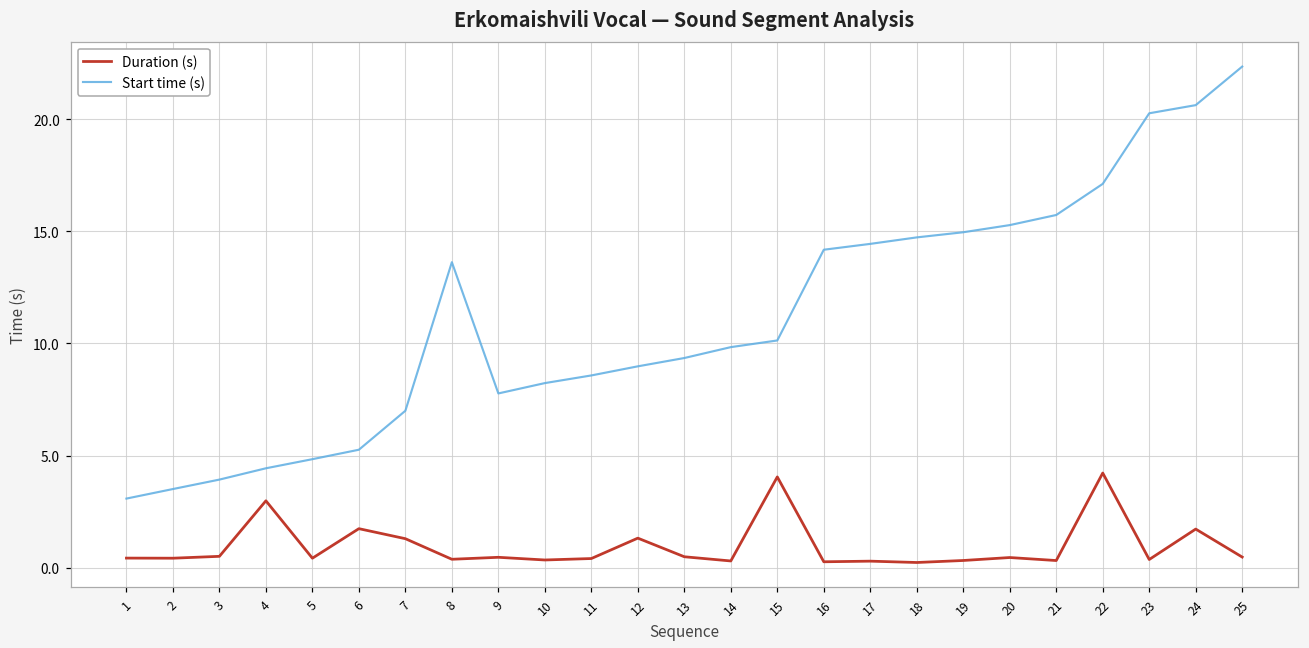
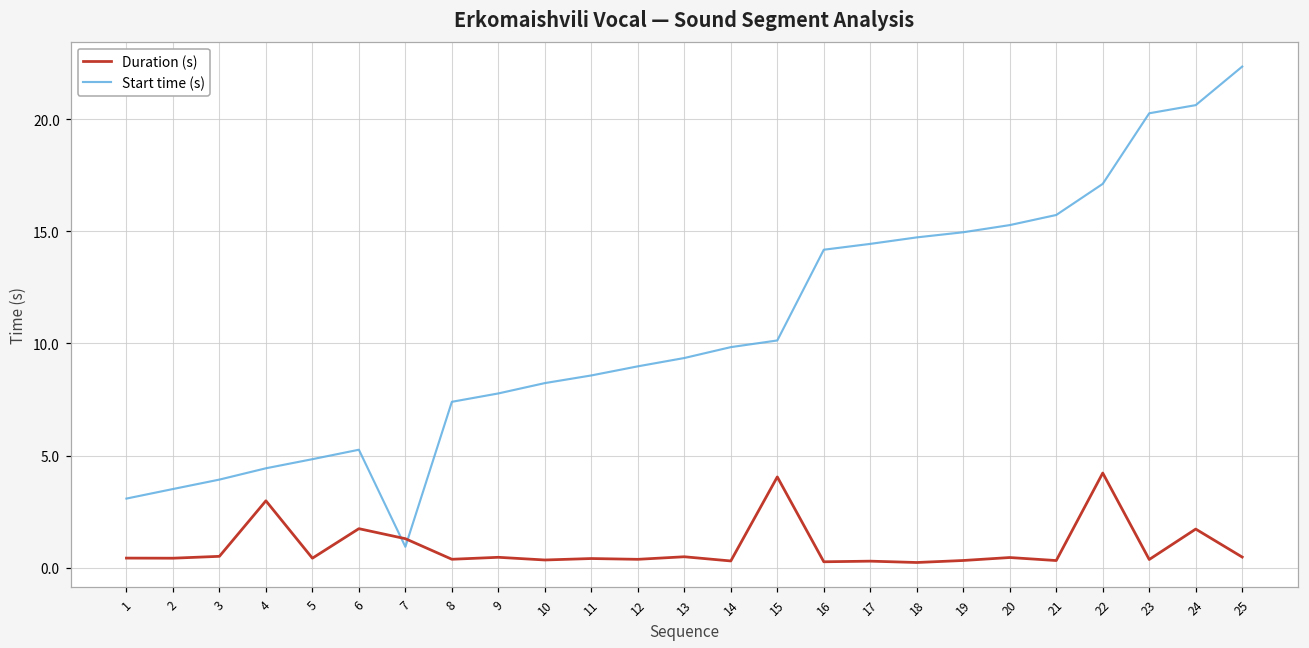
  {
    "Duration (s)": {
      "1": 0.4,
      "2": 0.4,
      "3": 0.5,
      "4": 3.0,
      "5": 0.4,
      "6": 1.7,
      "7": 1.3,
      "8": 0.4,
      "9": 0.5,
      "10": 0.3,
      "11": 0.4,
-     "12": 1.3,
+     "12": 0.4,
      "13": 0.5,
      "14": 0.3,
      "15": 4.0,
      "16": 0.3,
      "17": 0.3,
      "18": 0.2,
      "19": 0.3,
      "20": 0.5,
      "21": 0.3,
      "22": 4.2,
      "23": 0.4,
      "24": 1.7,
      "25": 0.5
    },
    "Start time (s)": {
      "1": 3.1,
      "2": 3.5,
      "3": 3.9,
      "4": 4.4,
      "5": 4.8,
      "6": 5.3,
-     "7": 7.0,
-     "8": 13.6,
+     "7": 0.9,
+     "8": 7.4,
      "9": 7.8,
      "10": 8.2,
      "11": 8.6,
      "12": 9.0,
      "13": 9.3,
      "14": 9.8,
      "15": 10.1,
      "16": 14.2,
      "17": 14.4,
      "18": 14.7,
      "19": 15.0,
      "20": 15.3,
      "21": 15.7,
      "22": 17.1,
      "23": 20.3,
      "24": 20.6,
      "25": 22.3
    }
  }
